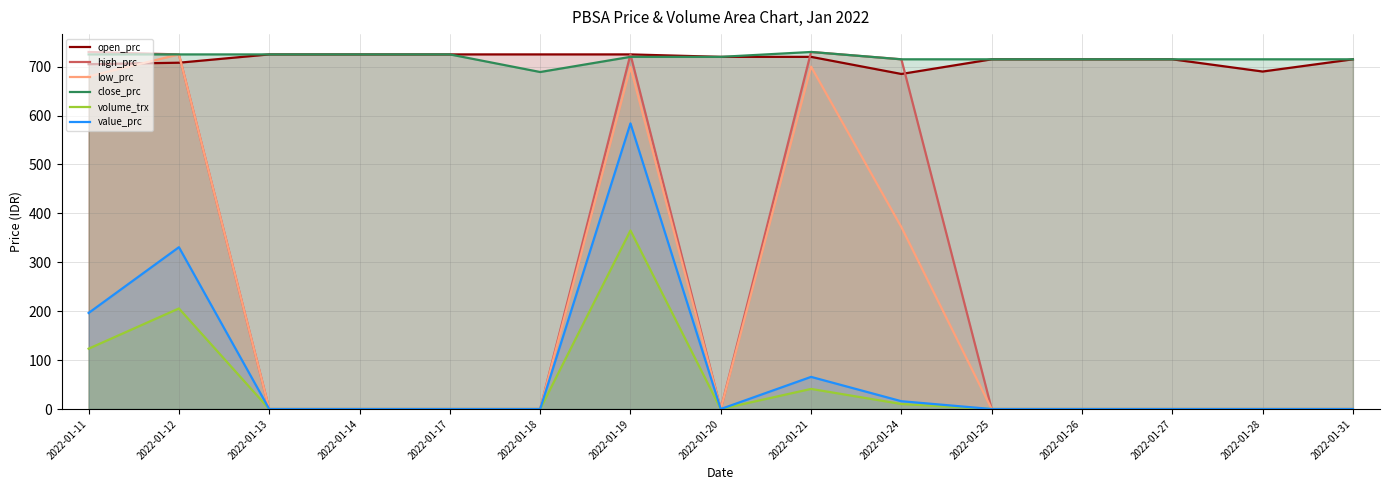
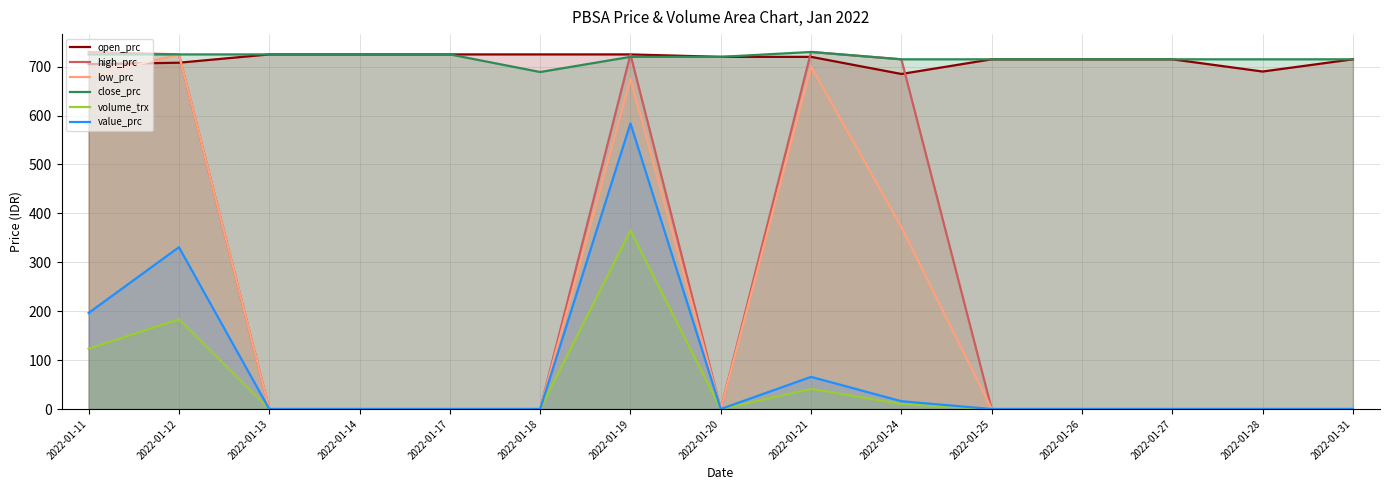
  {
    "open_prc": {
      "2022-01-12": 710,
      "2022-01-18": 730,
      "2022-01-21": 720,
      "2022-01-24": 690,
      "2022-01-28": 690
    },
    "low_prc": {
-     "2022-01-19": 700,
+     "2022-01-19": 680,
      "2022-01-21": 700,
      "2022-01-24": 370
    },
    "close_prc": {
      "2022-01-18": 690,
      "2022-01-28": 720
    },
    "volume_trx": {
      "2022-01-11": 120,
-     "2022-01-12": 210,
+     "2022-01-12": 180,
      "2022-01-19": 370,
      "2022-01-21": 40,
      "2022-01-24": 10
    },
    "value_prc": {
      "2022-01-11": 200,
      "2022-01-12": 330,
      "2022-01-19": 580,
      "2022-01-21": 70,
      "2022-01-24": 20
    }
  }
